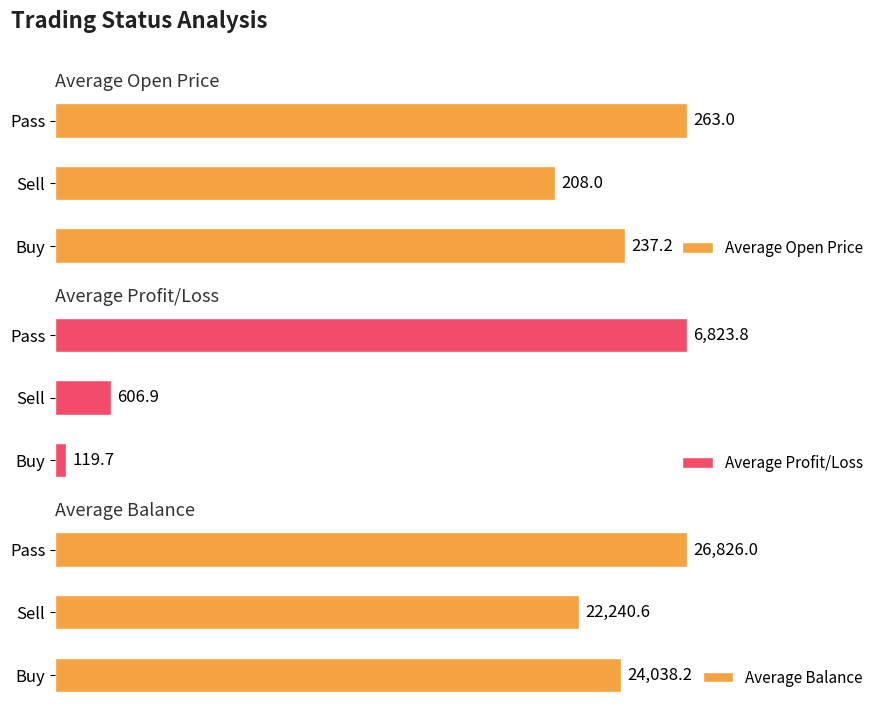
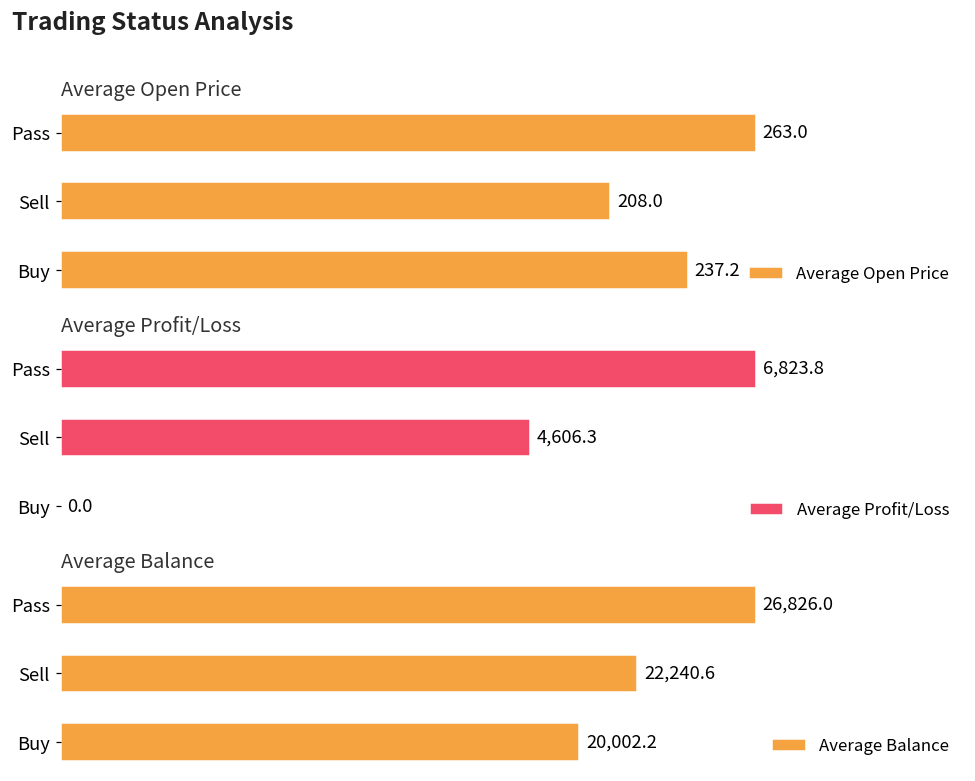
  {
    "Average Open Price": {
      "Pass": "263.0",
      "Sell": "208.0",
      "Buy": "237.2"
    },
    "Average Profit/Loss": {
      "Pass": "6,823.8",
-     "Sell": "606.9",
-     "Buy": "119.7"
+     "Sell": "4,606.3",
+     "Buy": "0.0"
    },
    "Average Balance": {
      "Pass": "26,826.0",
      "Sell": "22,240.6",
-     "Buy": "24,038.2"
+     "Buy": "20,002.2"
    }
  }
